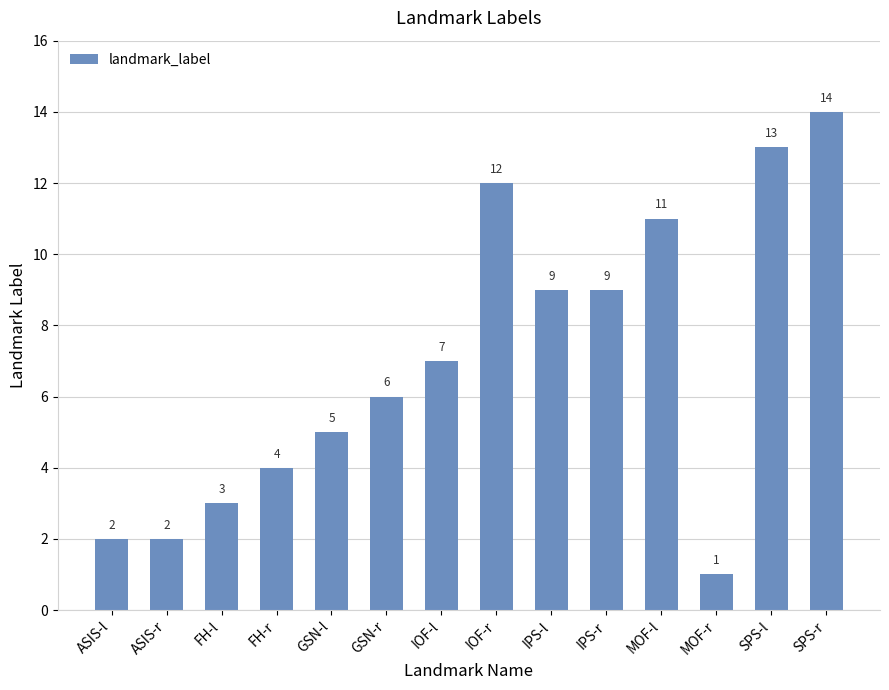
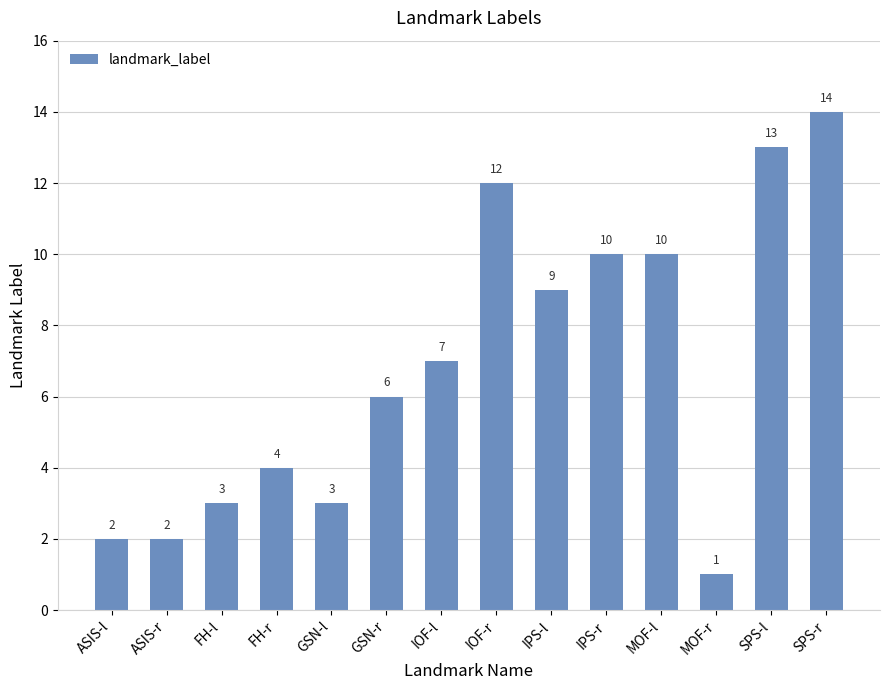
  {
    "ASIS-l": 2,
    "ASIS-r": 2,
    "FH-l": 3,
    "FH-r": 4,
-   "GSN-l": 5,
+   "GSN-l": 3,
    "GSN-r": 6,
    "IOF-l": 7,
    "IOF-r": 12,
    "IPS-l": 9,
-   "IPS-r": 9,
-   "MOF-l": 11,
+   "IPS-r": 10,
+   "MOF-l": 10,
    "MOF-r": 1,
    "SPS-l": 13,
    "SPS-r": 14
  }
